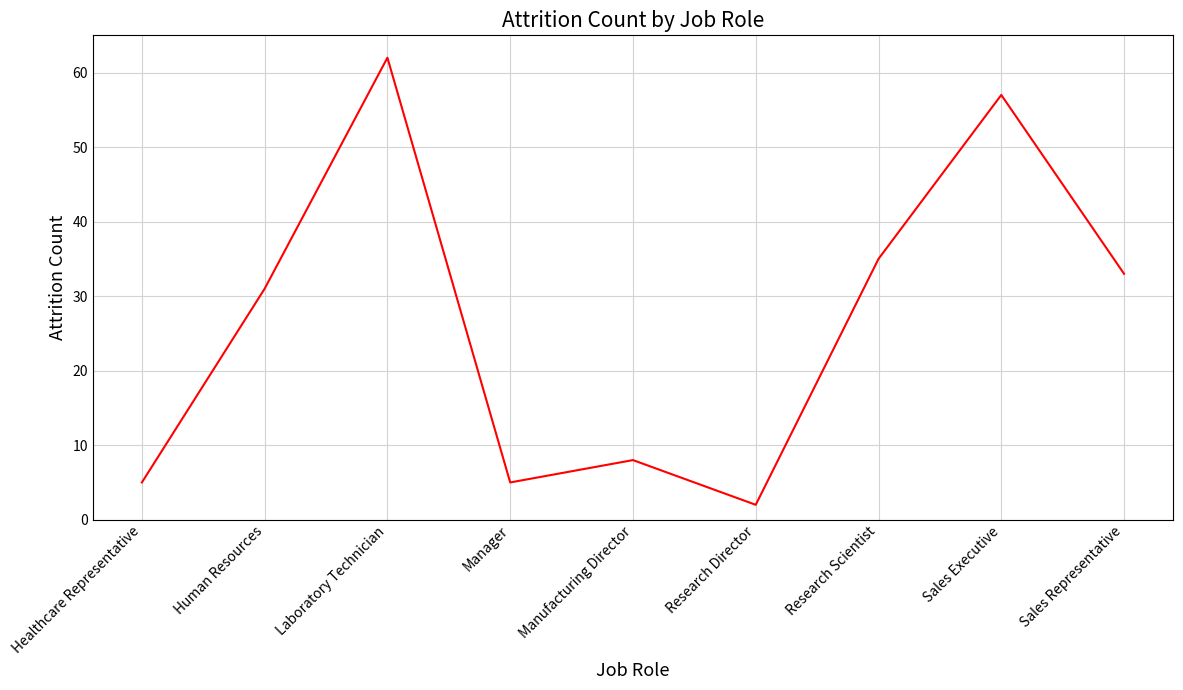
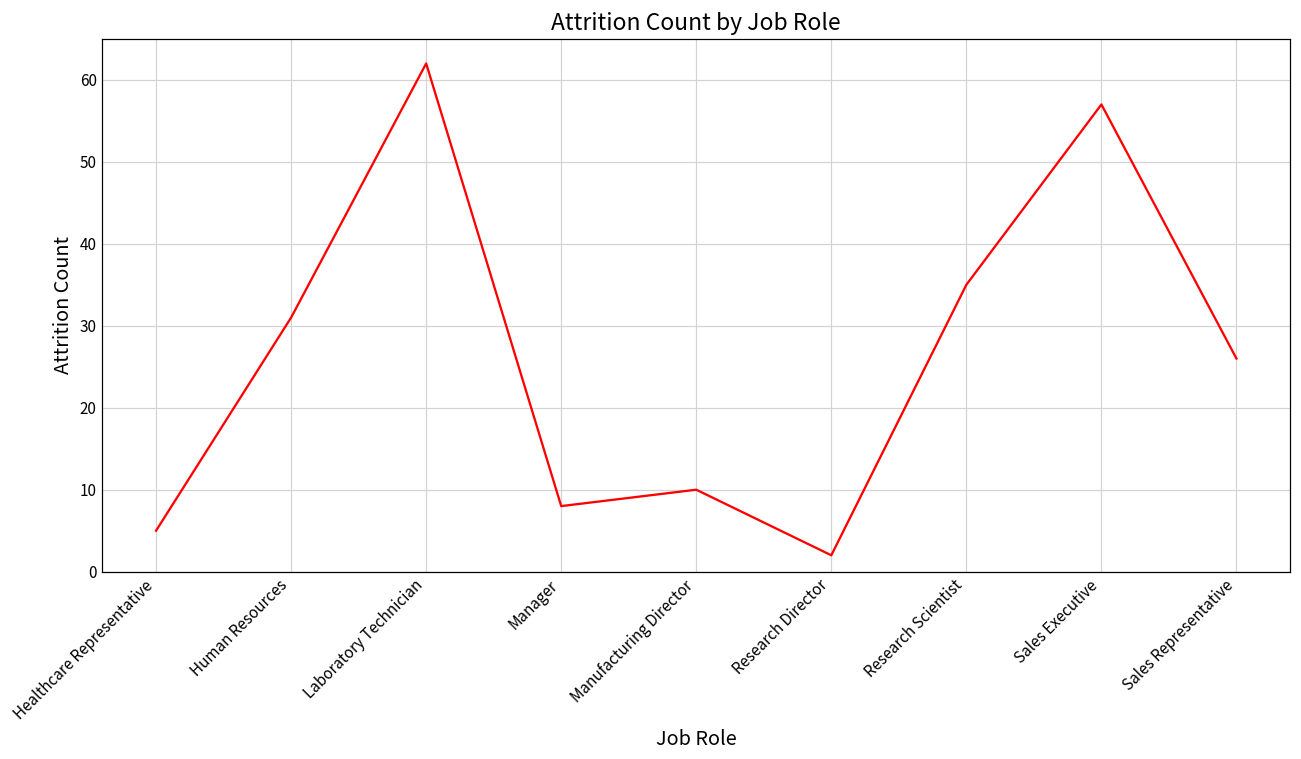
  {
    "Healthcare Representative": 5,
    "Human Resources": 31,
    "Laboratory Technician": 62,
-   "Manager": 5,
-   "Manufacturing Director": 8,
+   "Manager": 8,
+   "Manufacturing Director": 10,
    "Research Director": 2,
    "Research Scientist": 35,
    "Sales Executive": 57,
-   "Sales Representative": 33
+   "Sales Representative": 26
  }
